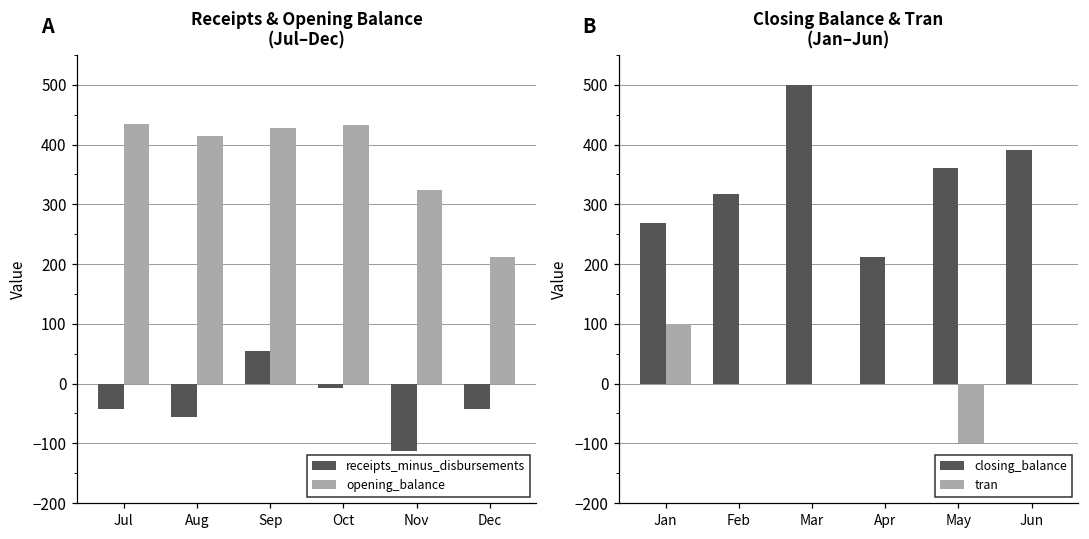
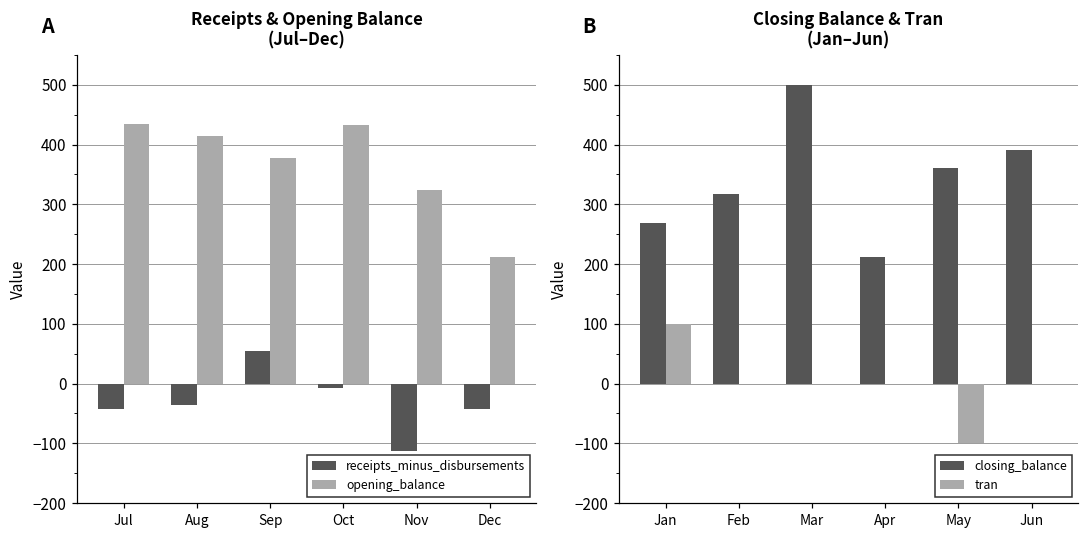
  {
    "Receipts & Opening Balance (Jul–Dec)": {
      "receipts_minus_disbursements": {
        "Jul": -40,
-       "Aug": -60,
+       "Aug": -40,
        "Sep": 60,
        "Oct": -10,
        "Nov": -110,
        "Dec": -40
      },
      "opening_balance": {
        "Jul": 430,
        "Aug": 410,
-       "Sep": 430,
+       "Sep": 380,
        "Oct": 430,
        "Nov": 320,
        "Dec": 210
      }
    },
    "Closing Balance & Tran (Jan–Jun)": {
      "closing_balance": {
        "Jan": 270,
        "Feb": 320,
        "Mar": 500,
        "Apr": 210,
        "May": 360,
        "Jun": 390
      },
      "tran": {
        "Jan": 100,
        "Feb": 0,
        "Mar": 0,
        "Apr": 0,
        "May": -100,
        "Jun": 0
      }
    }
  }
